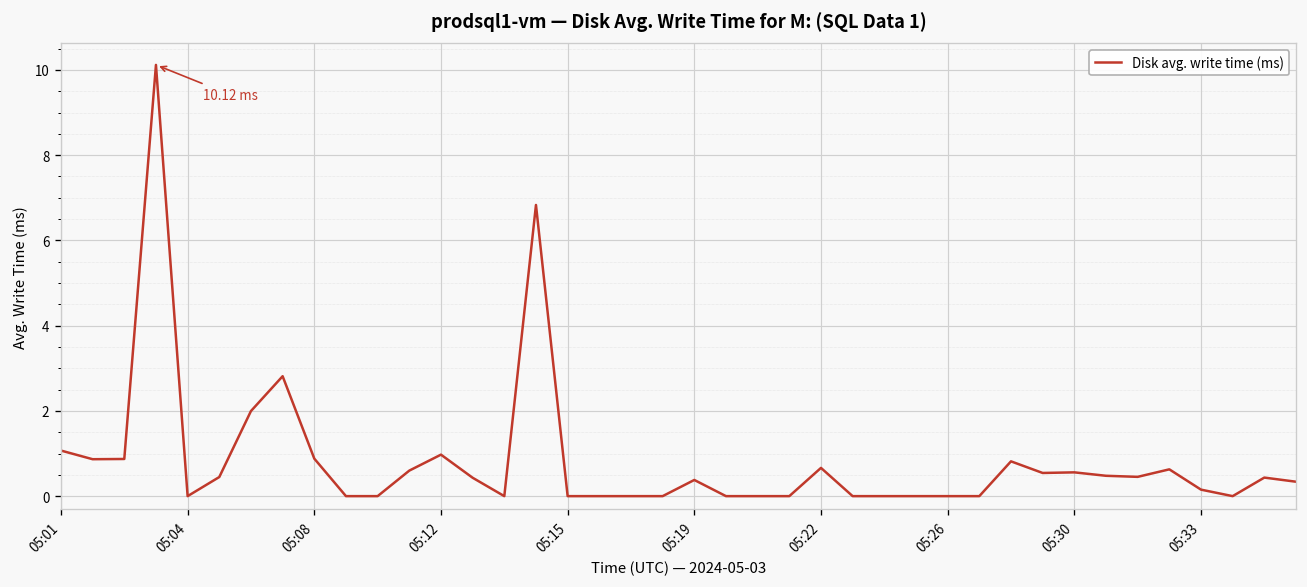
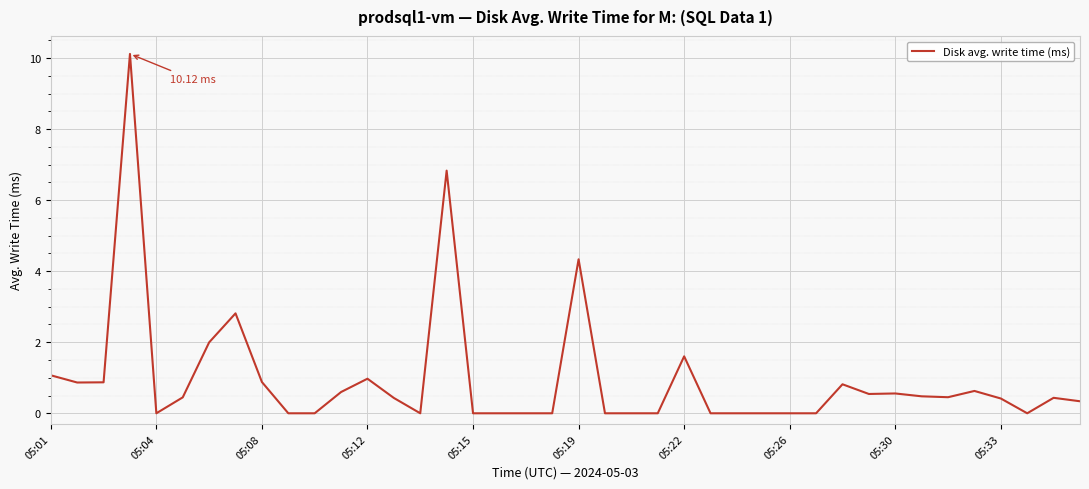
  {
    "05:01": 1.1,
    "05:08": 0.9,
    "05:12": 1.0,
    "05:15": 0.0,
-   "05:19": 0.4,
-   "05:22": 0.7,
+   "05:19": 4.3,
+   "05:22": 1.6,
    "05:26": 0.0,
-   "05:33": 0.2
+   "05:33": 0.4
  }
